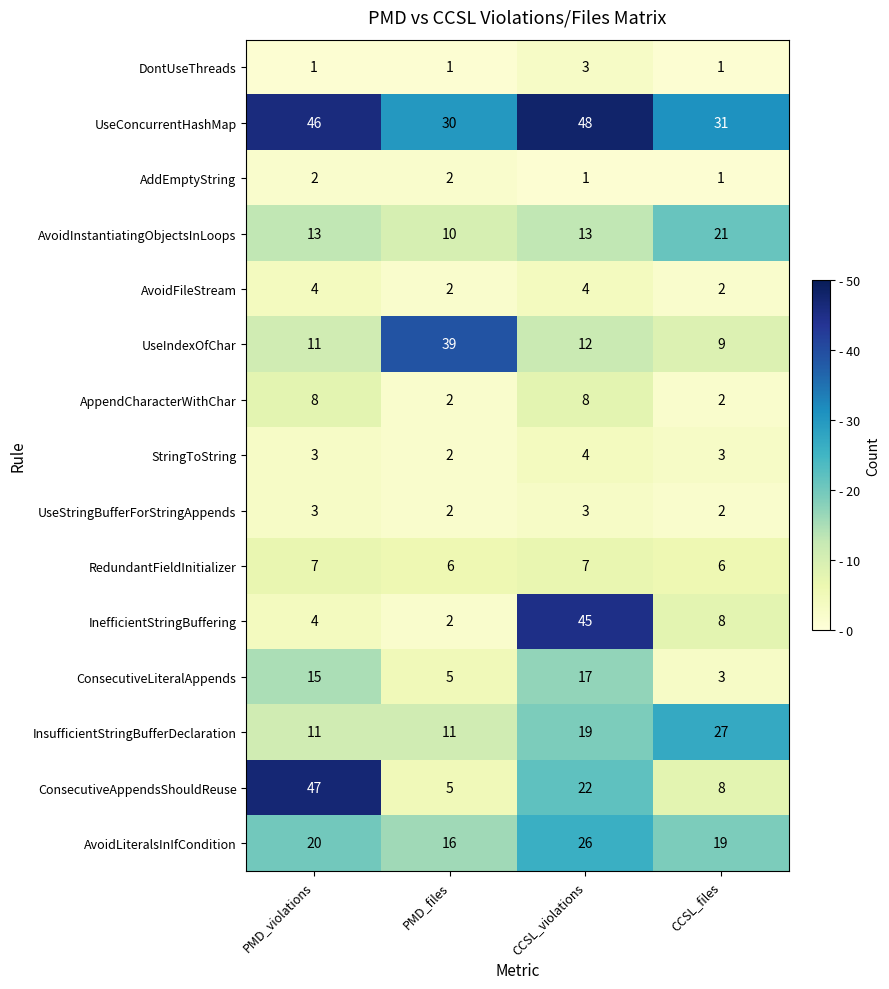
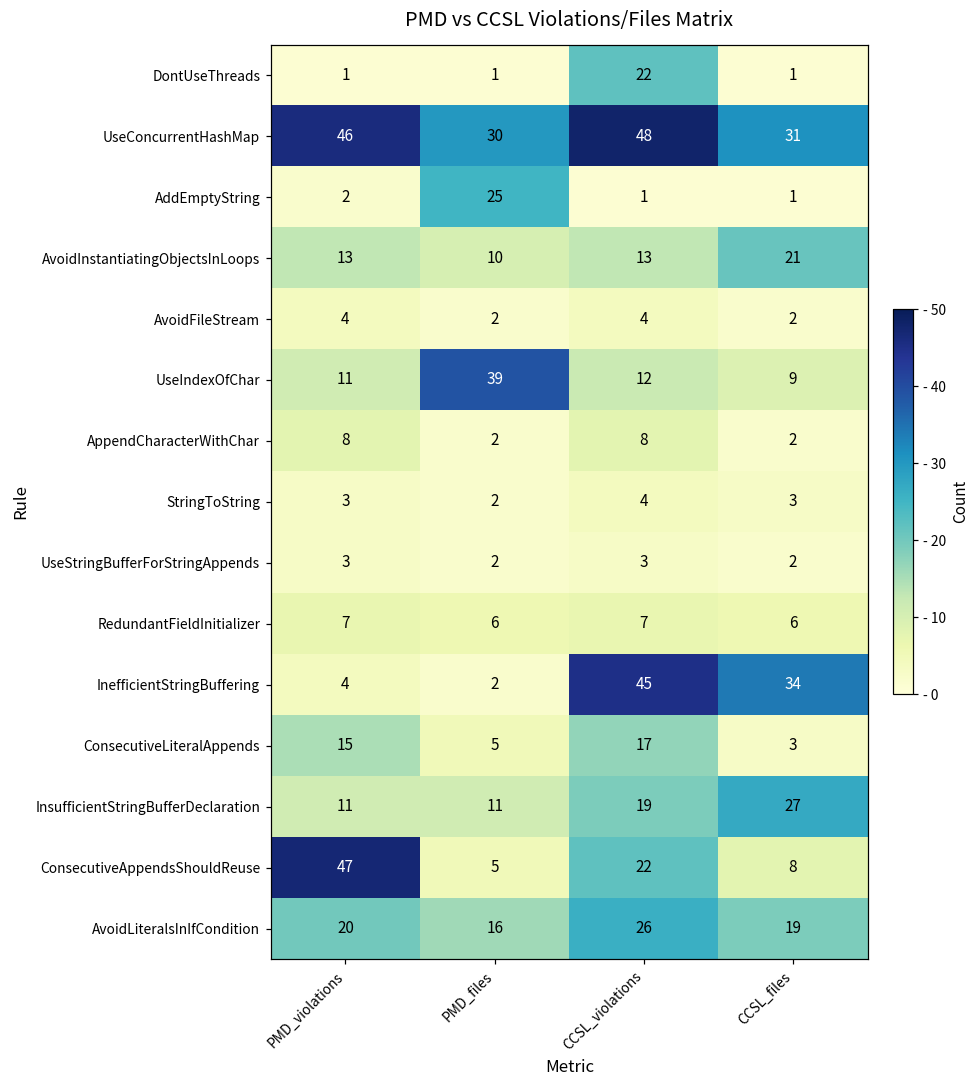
  {
    "DontUseThreads": {
      "PMD_violations": 1,
      "PMD_files": 1,
-     "CCSL_violations": 3,
+     "CCSL_violations": 22,
      "CCSL_files": 1
    },
    "UseConcurrentHashMap": {
      "PMD_violations": 46,
      "PMD_files": 30,
      "CCSL_violations": 48,
      "CCSL_files": 31
    },
    "AddEmptyString": {
      "PMD_violations": 2,
-     "PMD_files": 2,
+     "PMD_files": 25,
      "CCSL_violations": 1,
      "CCSL_files": 1
    },
    "AvoidInstantiatingObjectsInLoops": {
      "PMD_violations": 13,
      "PMD_files": 10,
      "CCSL_violations": 13,
      "CCSL_files": 21
    },
    "AvoidFileStream": {
      "PMD_violations": 4,
      "PMD_files": 2,
      "CCSL_violations": 4,
      "CCSL_files": 2
    },
    "UseIndexOfChar": {
      "PMD_violations": 11,
      "PMD_files": 39,
      "CCSL_violations": 12,
      "CCSL_files": 9
    },
    "AppendCharacterWithChar": {
      "PMD_violations": 8,
      "PMD_files": 2,
      "CCSL_violations": 8,
      "CCSL_files": 2
    },
    "StringToString": {
      "PMD_violations": 3,
      "PMD_files": 2,
      "CCSL_violations": 4,
      "CCSL_files": 3
    },
    "UseStringBufferForStringAppends": {
      "PMD_violations": 3,
      "PMD_files": 2,
      "CCSL_violations": 3,
      "CCSL_files": 2
    },
    "RedundantFieldInitializer": {
      "PMD_violations": 7,
      "PMD_files": 6,
      "CCSL_violations": 7,
      "CCSL_files": 6
    },
    "InefficientStringBuffering": {
      "PMD_violations": 4,
      "PMD_files": 2,
      "CCSL_violations": 45,
-     "CCSL_files": 8
+     "CCSL_files": 34
    },
    "ConsecutiveLiteralAppends": {
      "PMD_violations": 15,
      "PMD_files": 5,
      "CCSL_violations": 17,
      "CCSL_files": 3
    },
    "InsufficientStringBufferDeclaration": {
      "PMD_violations": 11,
      "PMD_files": 11,
      "CCSL_violations": 19,
      "CCSL_files": 27
    },
    "ConsecutiveAppendsShouldReuse": {
      "PMD_violations": 47,
      "PMD_files": 5,
      "CCSL_violations": 22,
      "CCSL_files": 8
    },
    "AvoidLiteralsInIfCondition": {
      "PMD_violations": 20,
      "PMD_files": 16,
      "CCSL_violations": 26,
      "CCSL_files": 19
    }
  }
